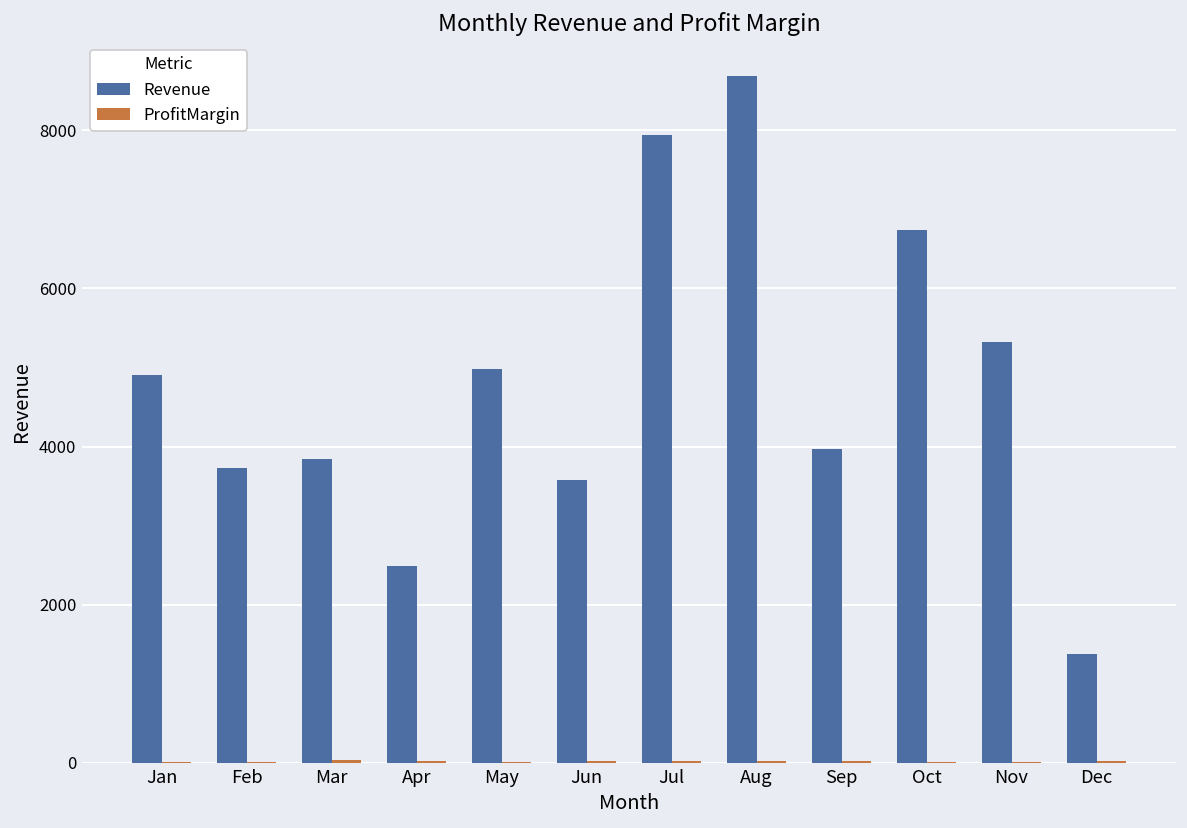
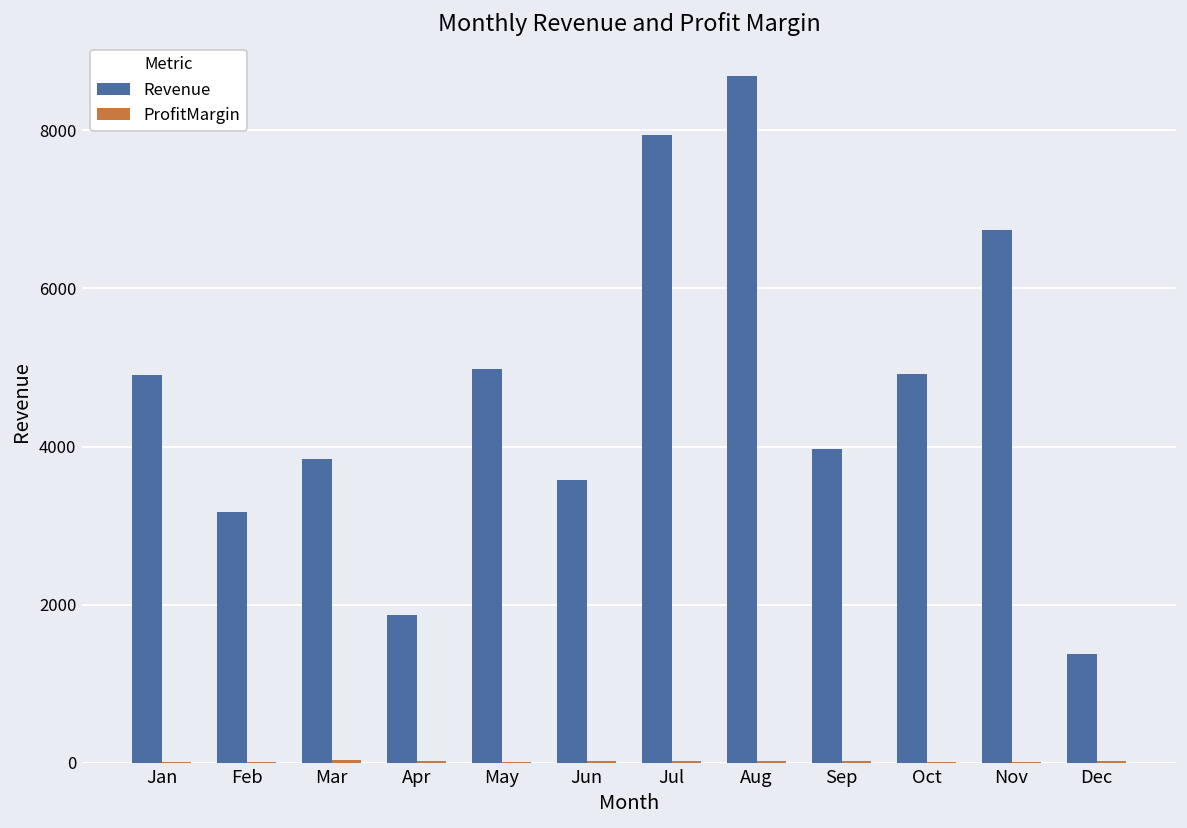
  {
    "Revenue": {
      "Jan": 4900,
-     "Feb": 3700,
+     "Feb": 3200,
      "Mar": 3800,
-     "Apr": 2500,
+     "Apr": 1900,
      "May": 5000,
      "Jun": 3600,
      "Jul": 7900,
      "Aug": 8700,
      "Sep": 4000,
-     "Oct": 6700,
-     "Nov": 5300,
+     "Oct": 4900,
+     "Nov": 6700,
      "Dec": 1400
    }
  }
